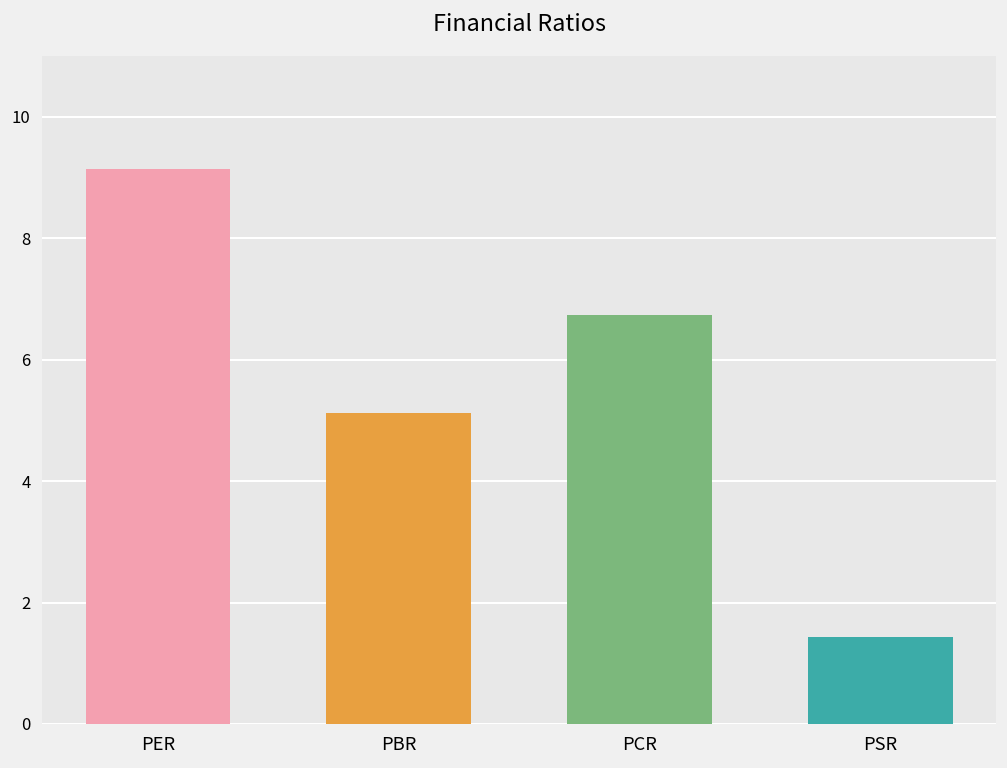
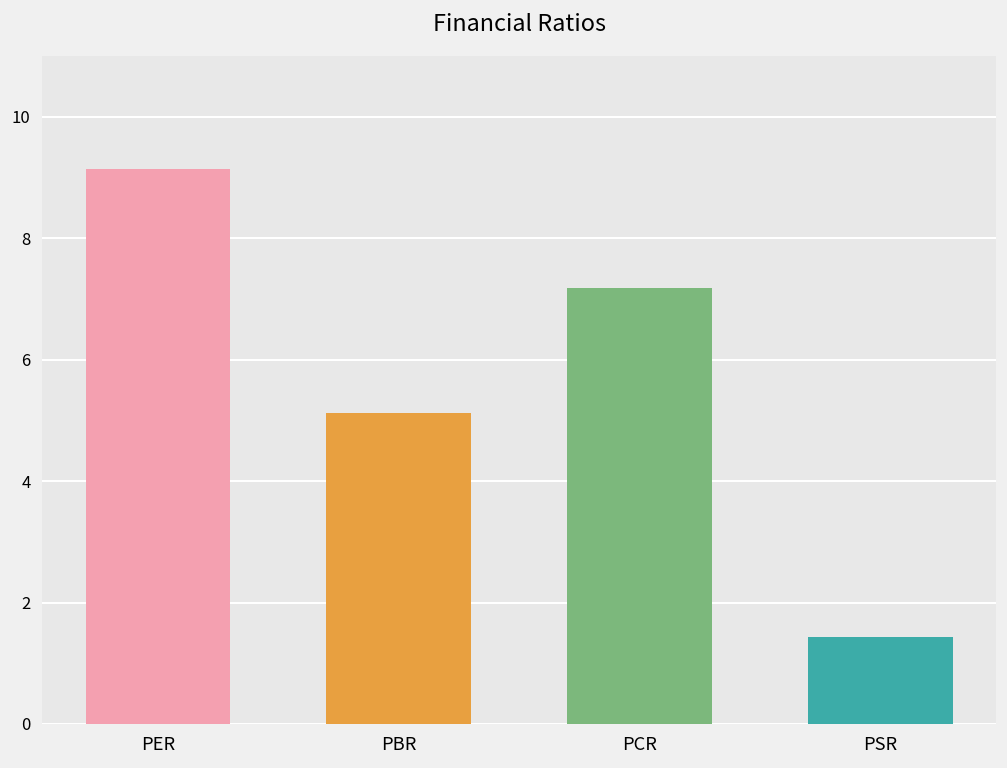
  {
    "PER": 9.1,
    "PBR": 5.1,
-   "PCR": 6.7,
+   "PCR": 7.2,
    "PSR": 1.4
  }
